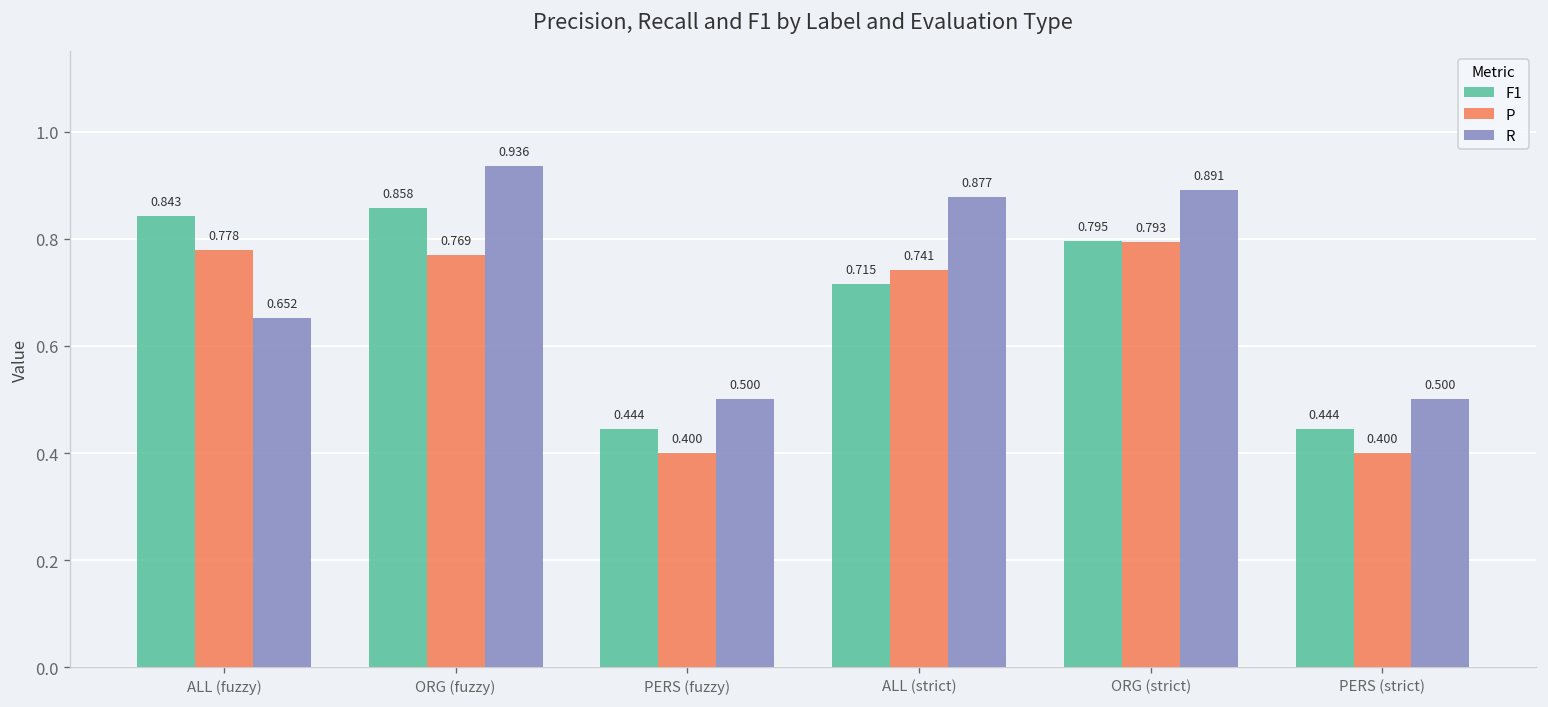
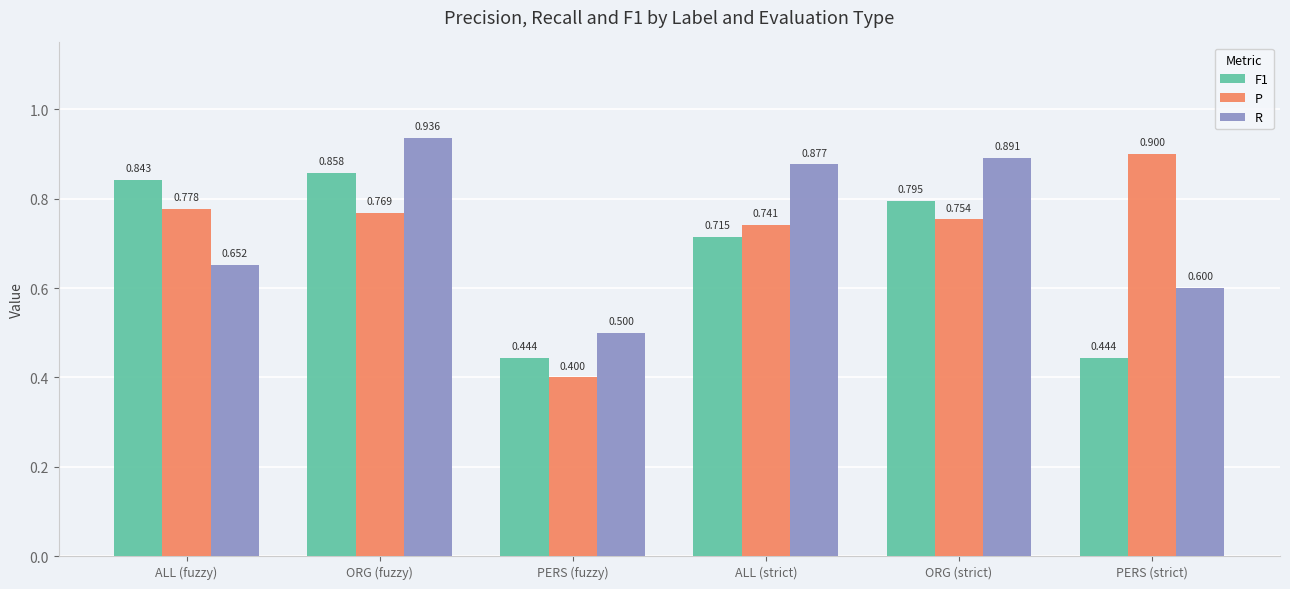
  {
    "F1": {
      "ALL (fuzzy)": 0.843,
      "ORG (fuzzy)": 0.858,
      "PERS (fuzzy)": 0.444,
      "ALL (strict)": 0.715,
      "ORG (strict)": 0.795,
      "PERS (strict)": 0.444
    },
    "P": {
      "ALL (fuzzy)": 0.778,
      "ORG (fuzzy)": 0.769,
      "PERS (fuzzy)": 0.400,
      "ALL (strict)": 0.741,
-     "ORG (strict)": 0.793,
-     "PERS (strict)": 0.400
+     "ORG (strict)": 0.754,
+     "PERS (strict)": 0.900
    },
    "R": {
      "ALL (fuzzy)": 0.652,
      "ORG (fuzzy)": 0.936,
      "PERS (fuzzy)": 0.500,
      "ALL (strict)": 0.877,
      "ORG (strict)": 0.891,
-     "PERS (strict)": 0.500
+     "PERS (strict)": 0.600
    }
  }
